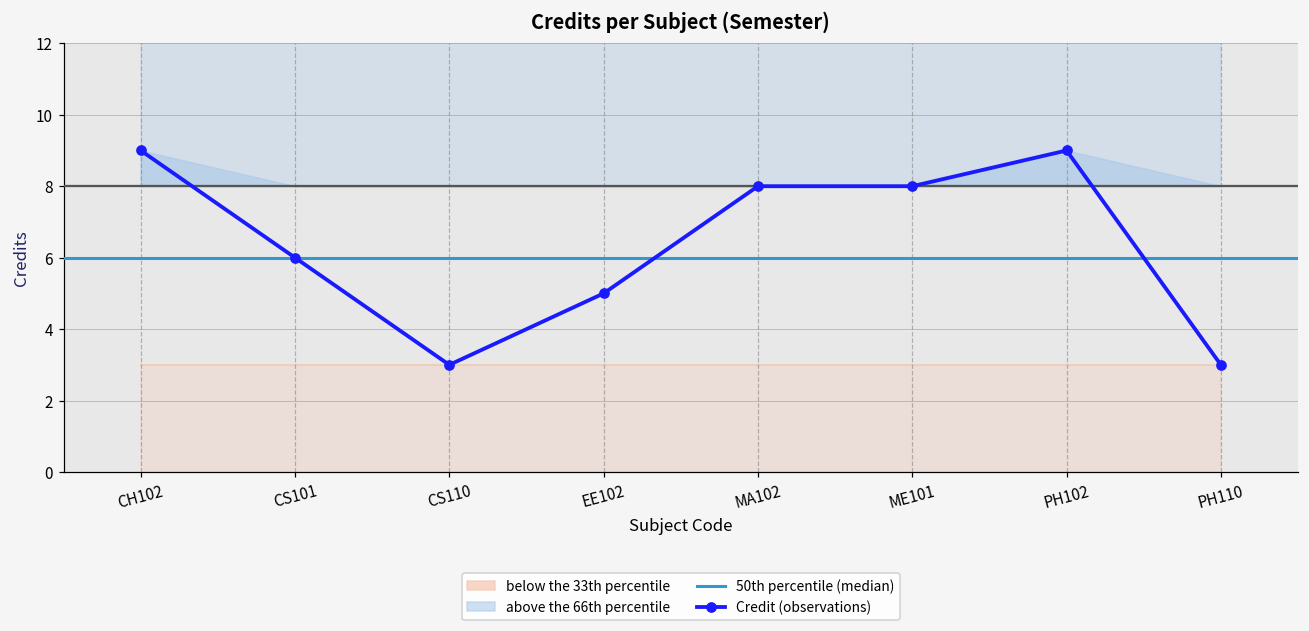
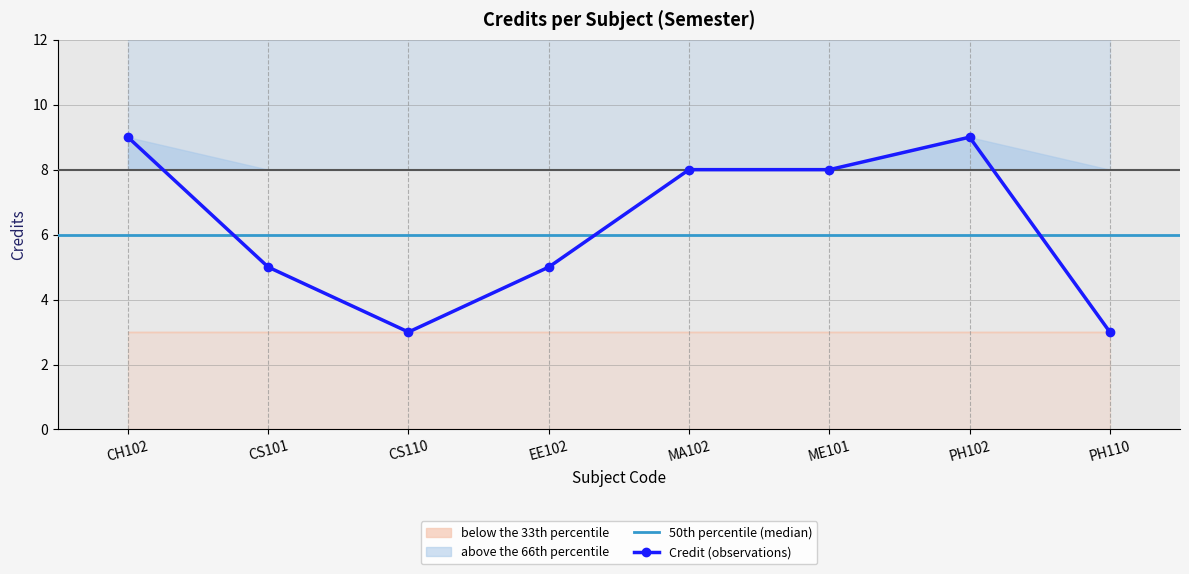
  {
    "Credit (observations)": {
-     "CS101": 6,
+     "CS101": 5,
      "EE102": 5
    },
    "below the 33th percentile": {
      "CH102": 3,
      "CS101": 3,
      "EE102": 3,
      "MA102": 3,
      "ME101": 3,
      "PH102": 3
    }
  }
